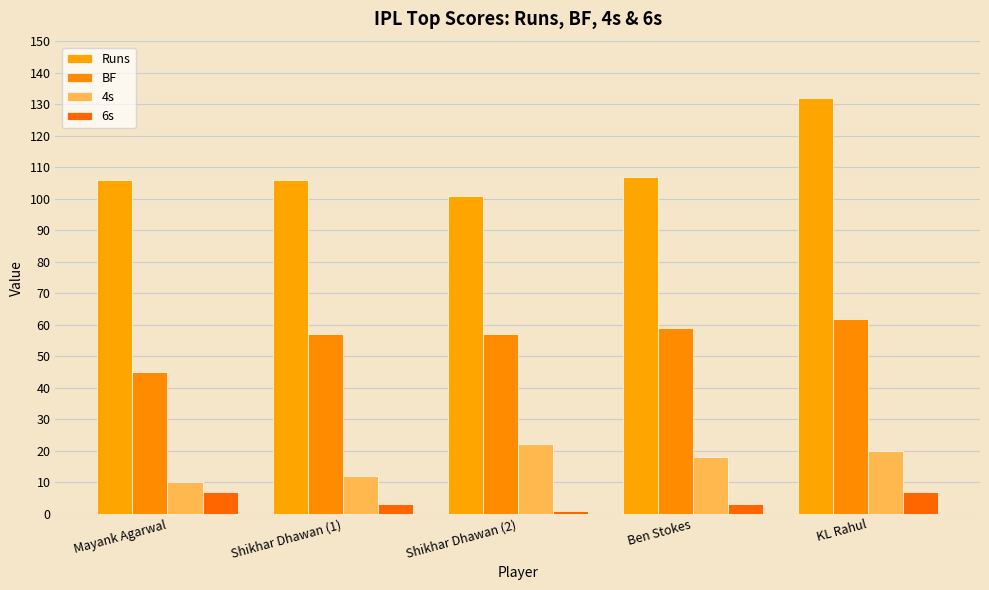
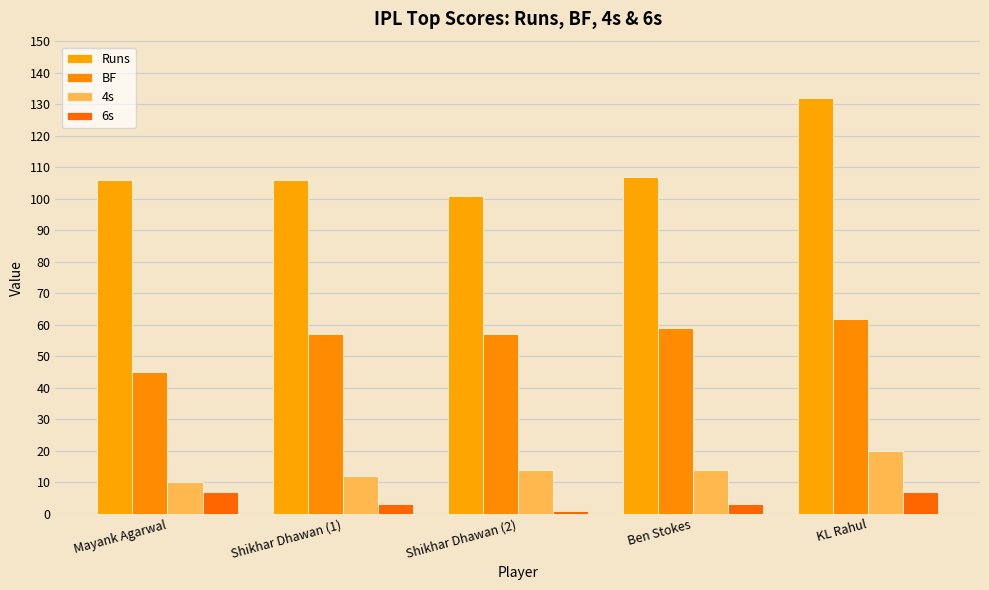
  {
    "4s": {
      "Mayank Agarwal": 10,
      "Shikhar Dhawan (1)": 12,
-     "Shikhar Dhawan (2)": 22,
-     "Ben Stokes": 18,
+     "Shikhar Dhawan (2)": 14,
+     "Ben Stokes": 14,
      "KL Rahul": 20
    }
  }
